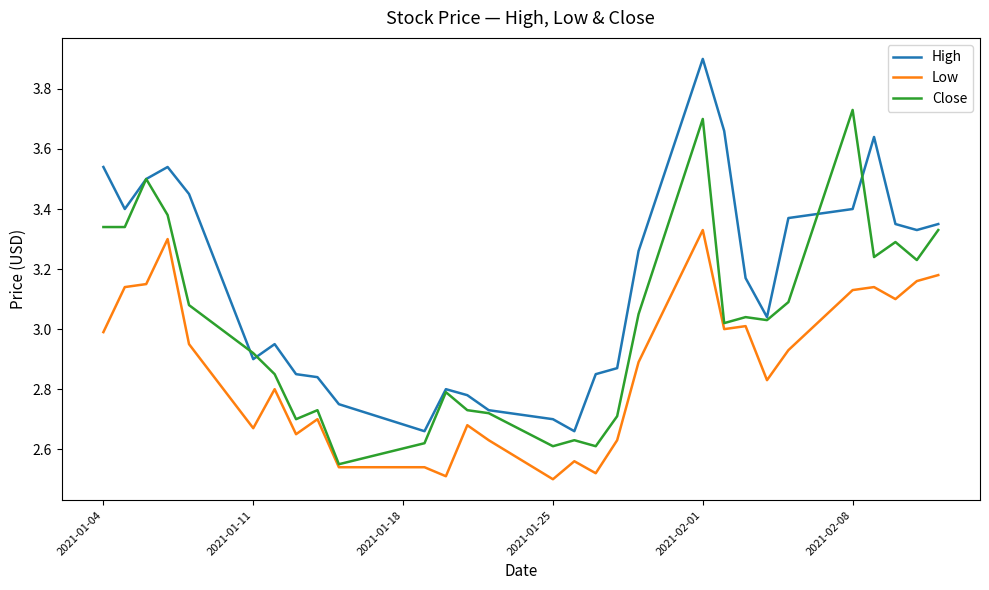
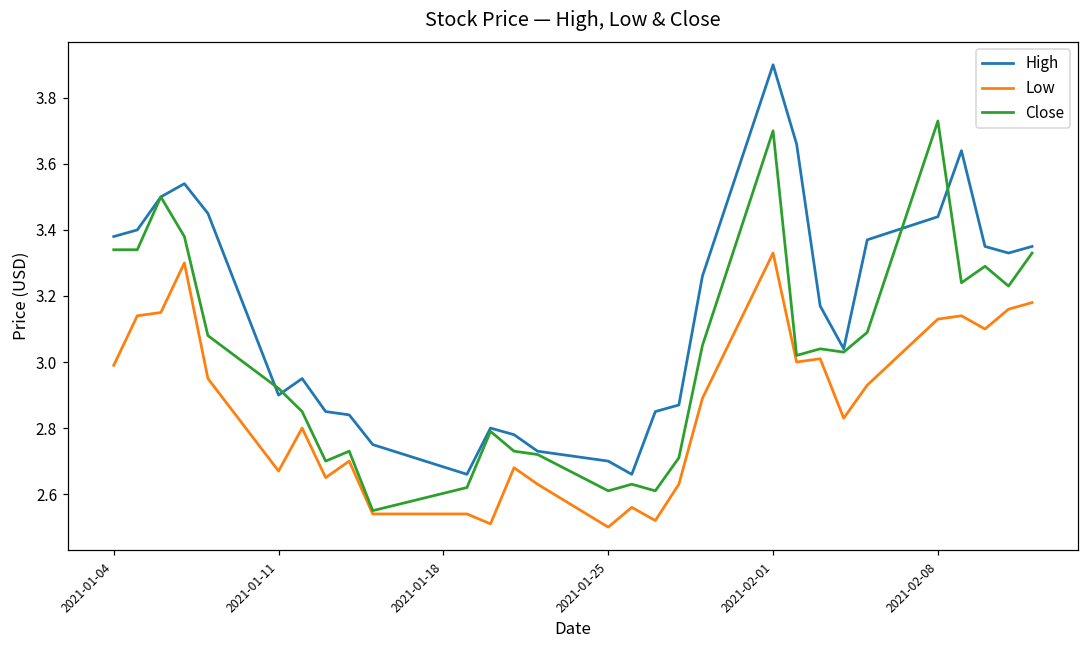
  {
    "High": {
-     "2021-01-04": 3.54,
+     "2021-01-04": 3.38,
      "2021-01-11": 2.90,
      "2021-01-25": 2.70,
      "2021-02-01": 3.90,
-     "2021-02-08": 3.40
+     "2021-02-08": 3.44
    },
    "Low": {
      "2021-01-04": 2.99,
      "2021-01-11": 2.67,
      "2021-01-25": 2.50,
      "2021-02-01": 3.33,
      "2021-02-08": 3.13
    },
    "Close": {
      "2021-01-04": 3.34,
      "2021-01-11": 2.92,
      "2021-01-25": 2.61,
      "2021-02-01": 3.70,
      "2021-02-08": 3.73
    }
  }
